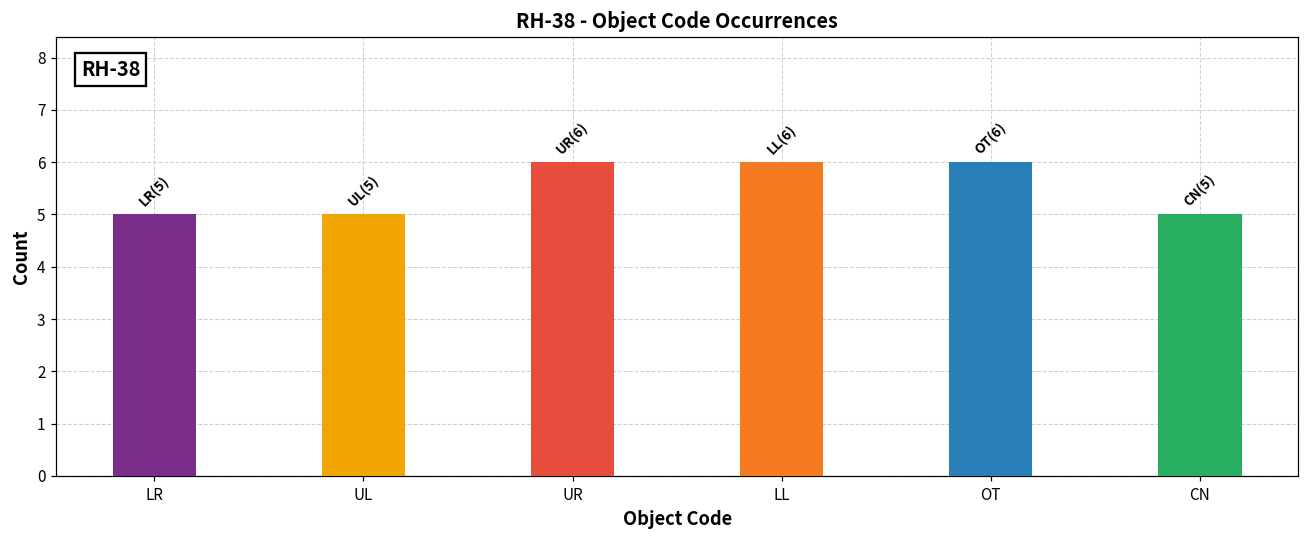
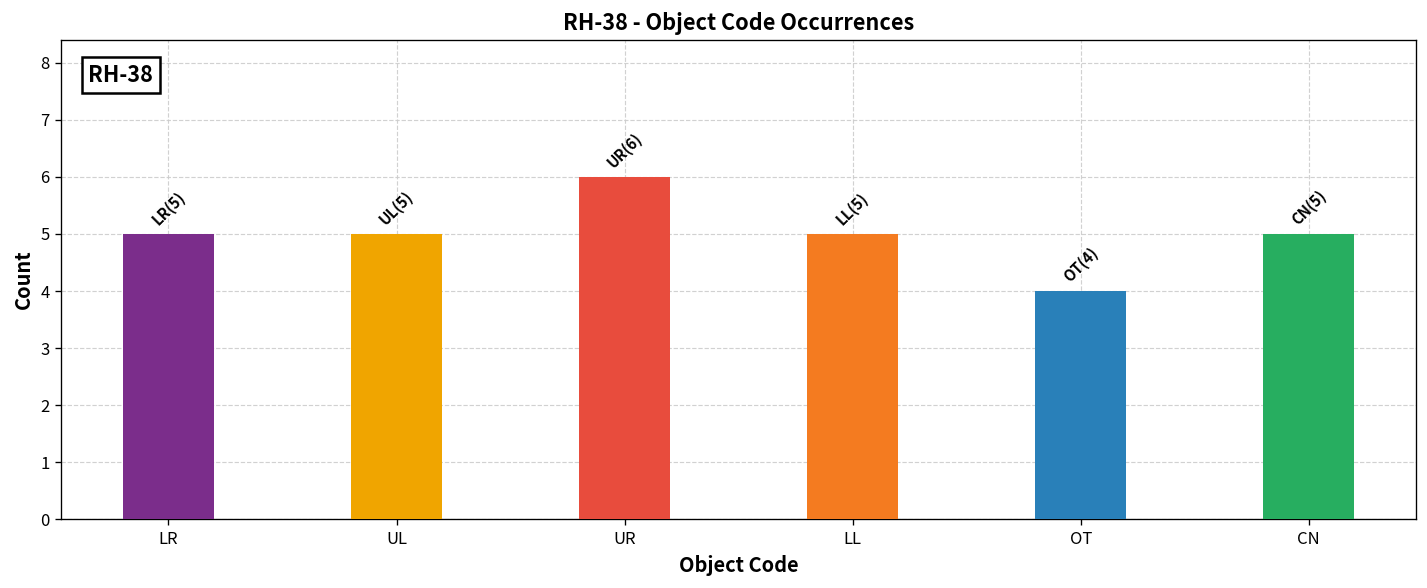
  {
    "LR": "(5)",
    "UL": "(5)",
    "UR": "(6)",
-   "LL": "(6)",
-   "OT": "(6)",
+   "LL": "(5)",
+   "OT": "(4)",
    "CN": "(5)"
  }
